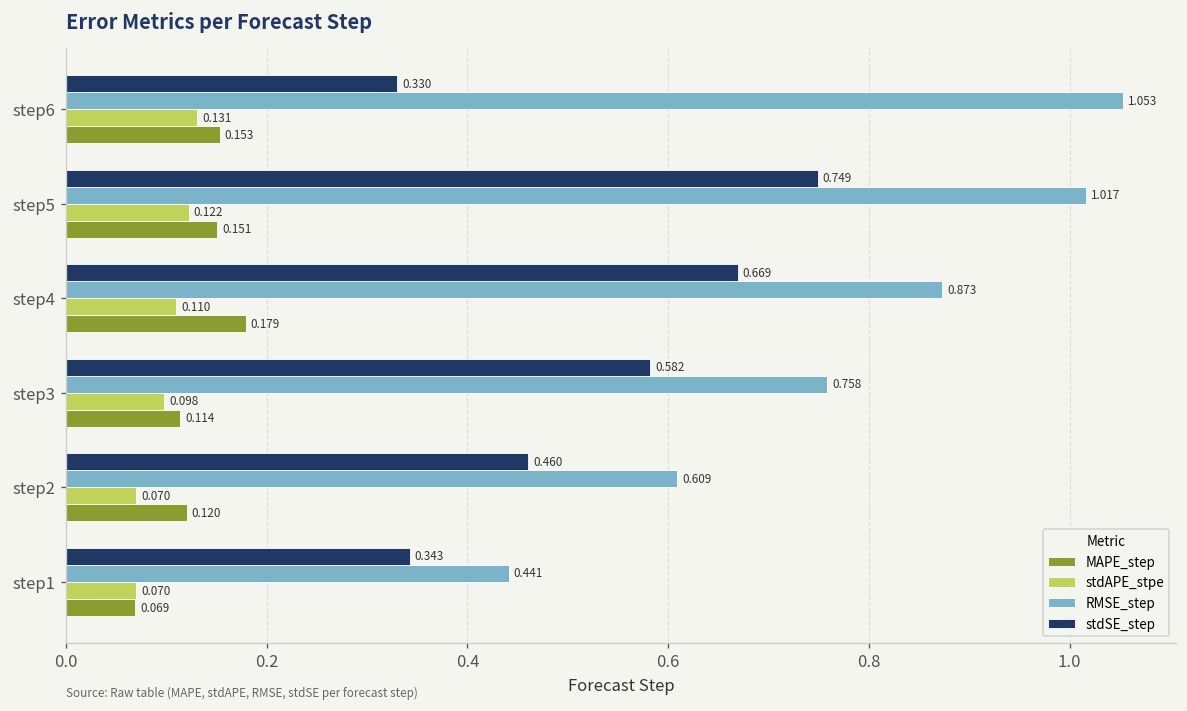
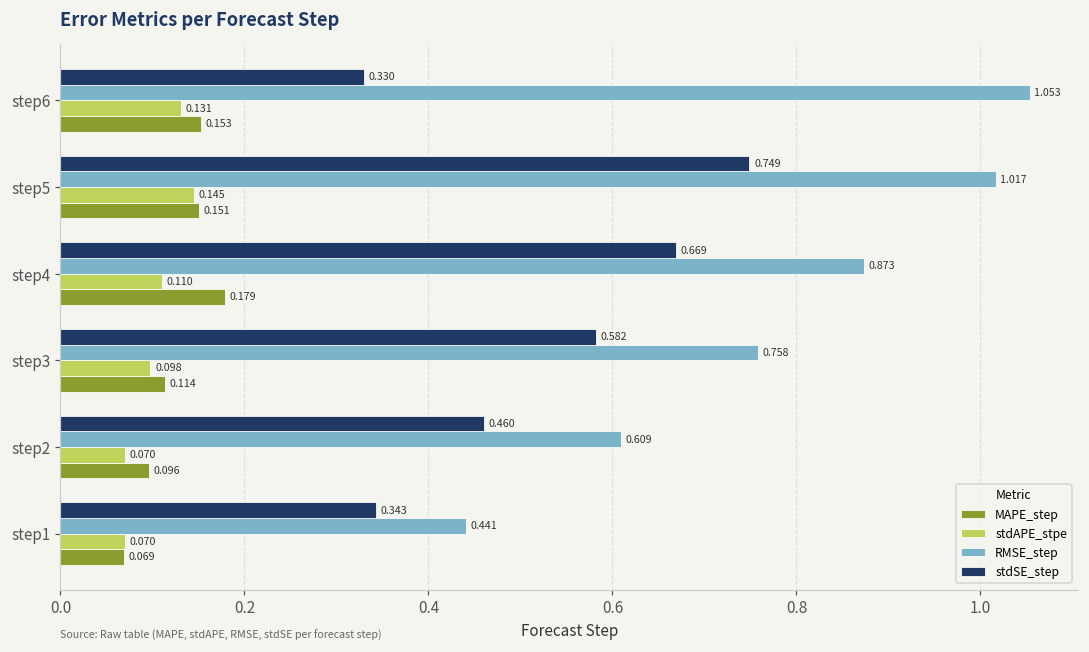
  {
    "MAPE_step": {
      "step6": 0.153,
      "step5": 0.151,
      "step4": 0.179,
      "step3": 0.114,
-     "step2": 0.120,
+     "step2": 0.096,
      "step1": 0.069
    },
    "stdAPE_stpe": {
      "step6": 0.131,
-     "step5": 0.122,
+     "step5": 0.145,
      "step4": 0.110,
      "step3": 0.098,
      "step2": 0.070,
      "step1": 0.070
    },
    "RMSE_step": {
      "step6": 1.053,
      "step5": 1.017,
      "step4": 0.873,
      "step3": 0.758,
      "step2": 0.609,
      "step1": 0.441
    },
    "stdSE_step": {
      "step6": 0.330,
      "step5": 0.749,
      "step4": 0.669,
      "step3": 0.582,
      "step2": 0.460,
      "step1": 0.343
    }
  }
